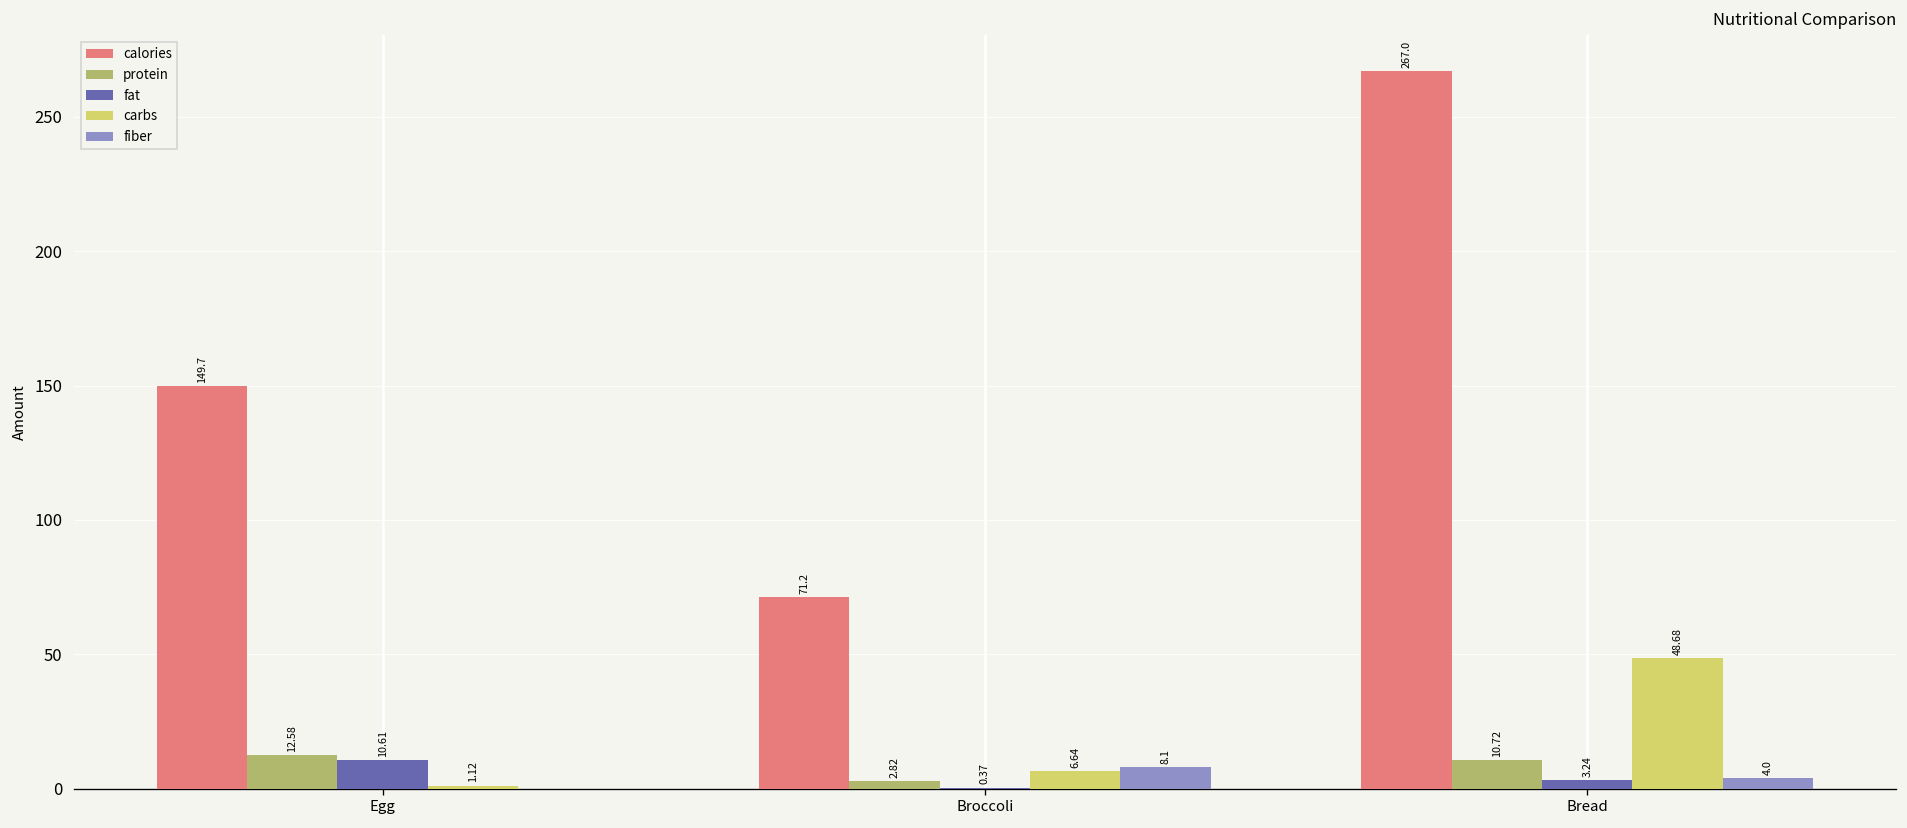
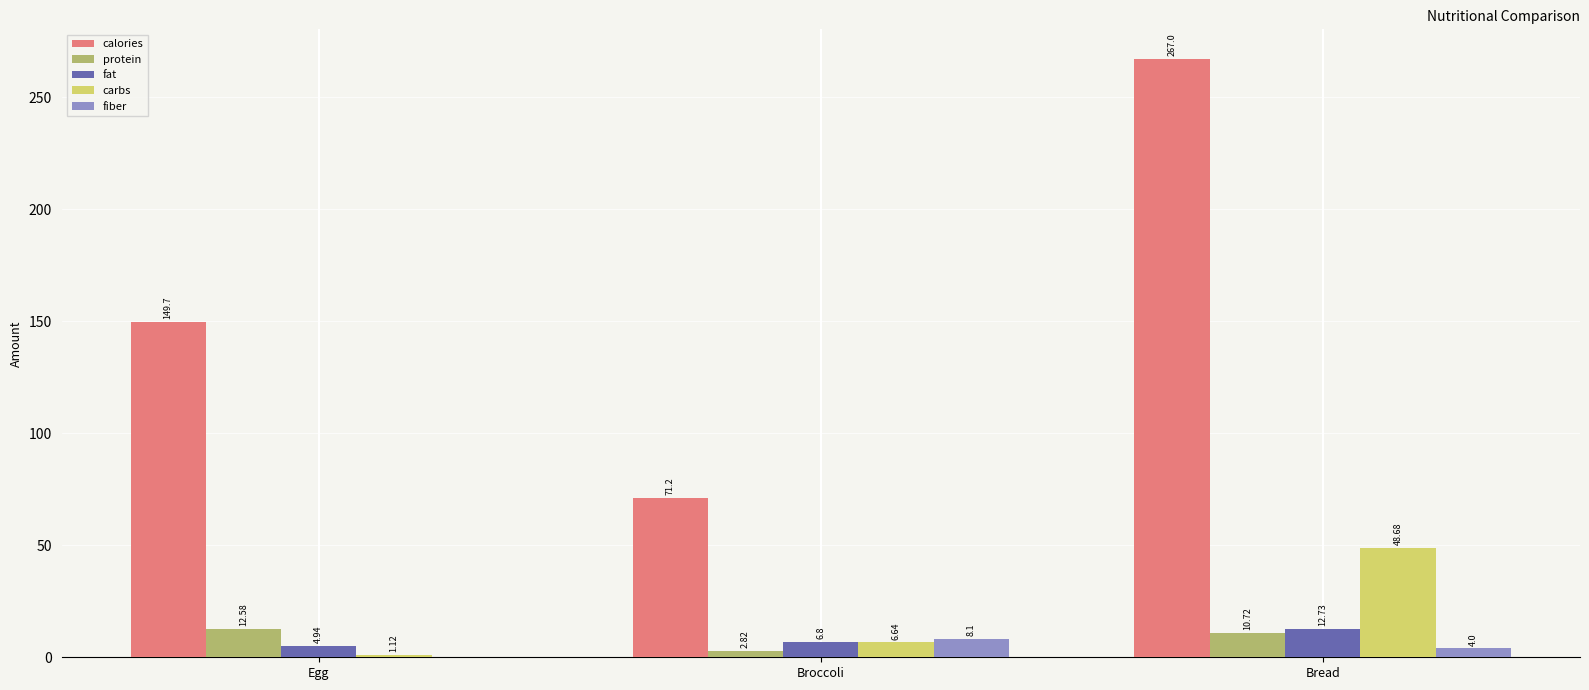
  {
    "calories": {
      "Egg": 149.7,
      "Broccoli": 71.2,
      "Bread": 267.0
    },
    "fat": {
-     "Egg": 10.61,
-     "Broccoli": 0.37,
-     "Bread": 3.24
+     "Egg": 4.94,
+     "Broccoli": 6.8,
+     "Bread": 12.73
    },
    "fiber": {
      "Broccoli": 8.1,
      "Bread": 4.0
    }
  }
